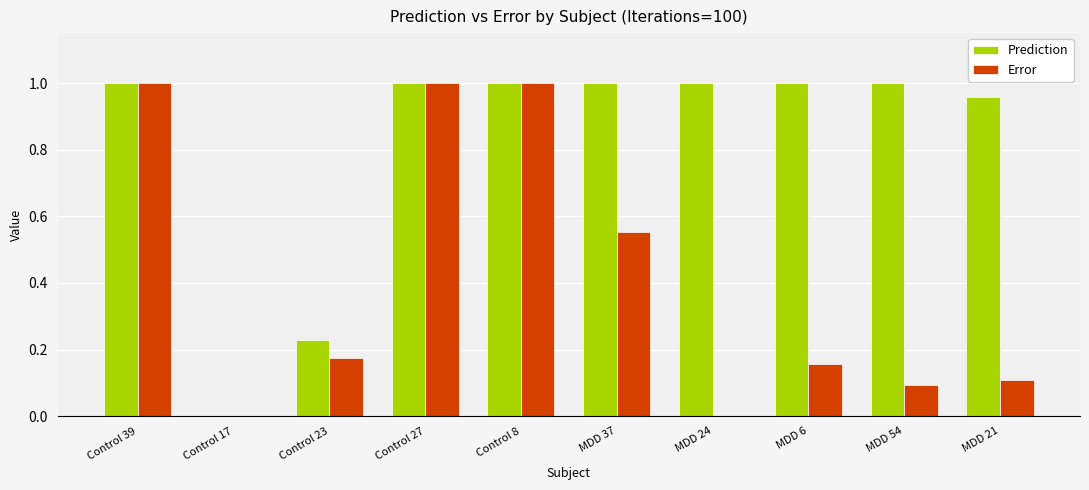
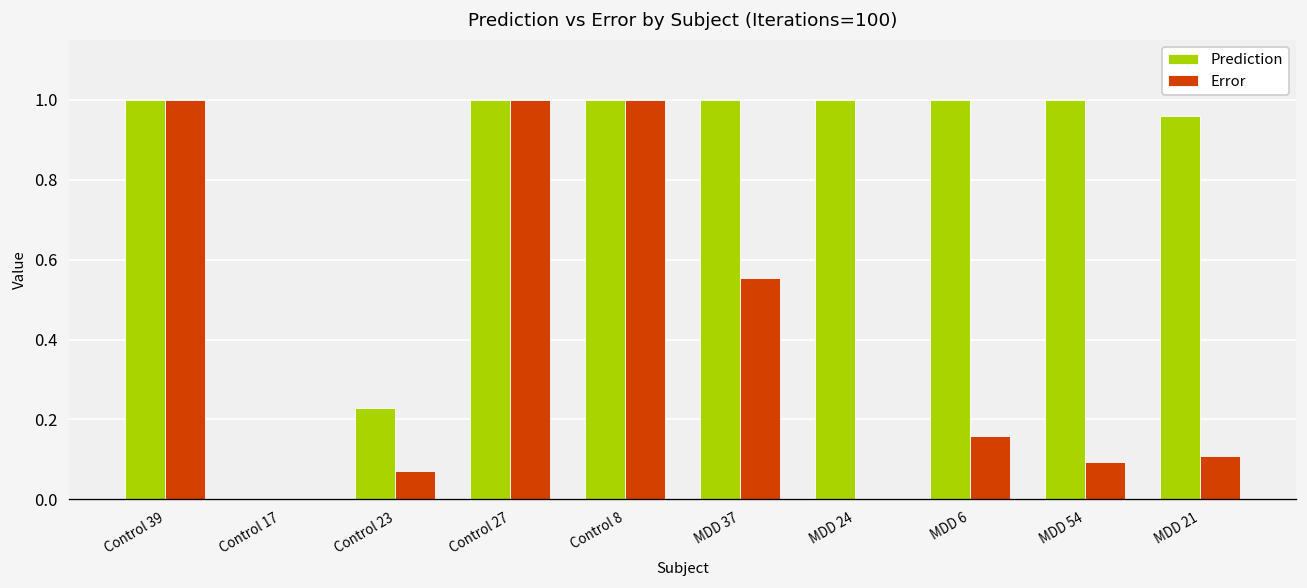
  {
    "Prediction": {
      "Control 39": 1.00,
      "Control 23": 0.23,
      "Control 27": 1.00,
      "Control 8": 1.00,
      "MDD 37": 1.00,
      "MDD 24": 1.00,
      "MDD 6": 1.00,
      "MDD 54": 1.00,
      "MDD 21": 0.96
    },
    "Error": {
      "Control 39": 1.00,
-     "Control 23": 0.18,
+     "Control 23": 0.07,
      "Control 27": 1.00,
      "Control 8": 1.00,
      "MDD 37": 0.55,
      "MDD 6": 0.16,
      "MDD 54": 0.09,
      "MDD 21": 0.11
    }
  }
